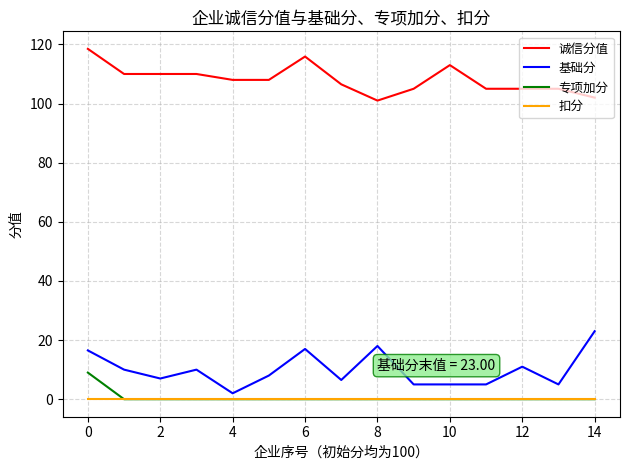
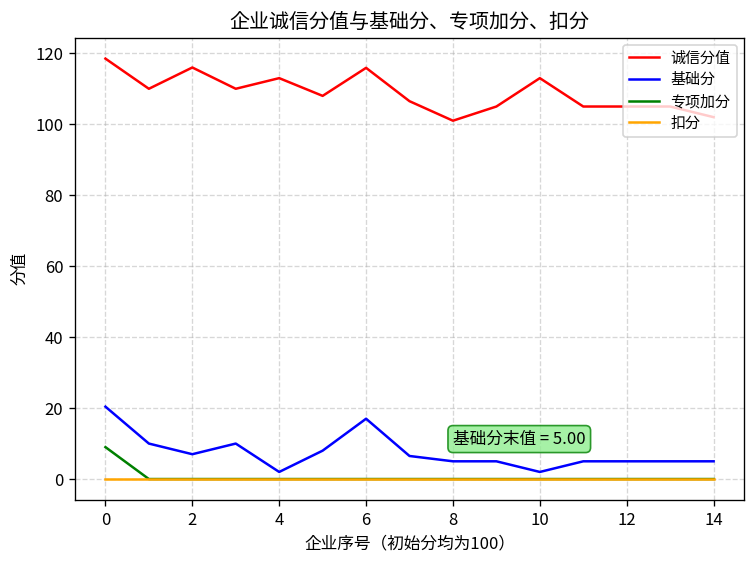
  {
    "诚信分值": {
      "0": 119,
-     "2": 110,
-     "4": 108,
+     "2": 116,
+     "4": 113,
      "6": 116,
      "8": 101,
      "10": 113
    },
    "基础分": {
-     "0": 17,
-     "8": 18,
-     "10": 5,
-     "12": 11,
-     "14": 23.00
+     "0": 20,
+     "8": 5,
+     "10": 2,
+     "12": 5,
+     "14": 5.00
    },
    "专项加分": {
      "0": 9
    },
    "扣分": {
      "0": 0
    }
  }
